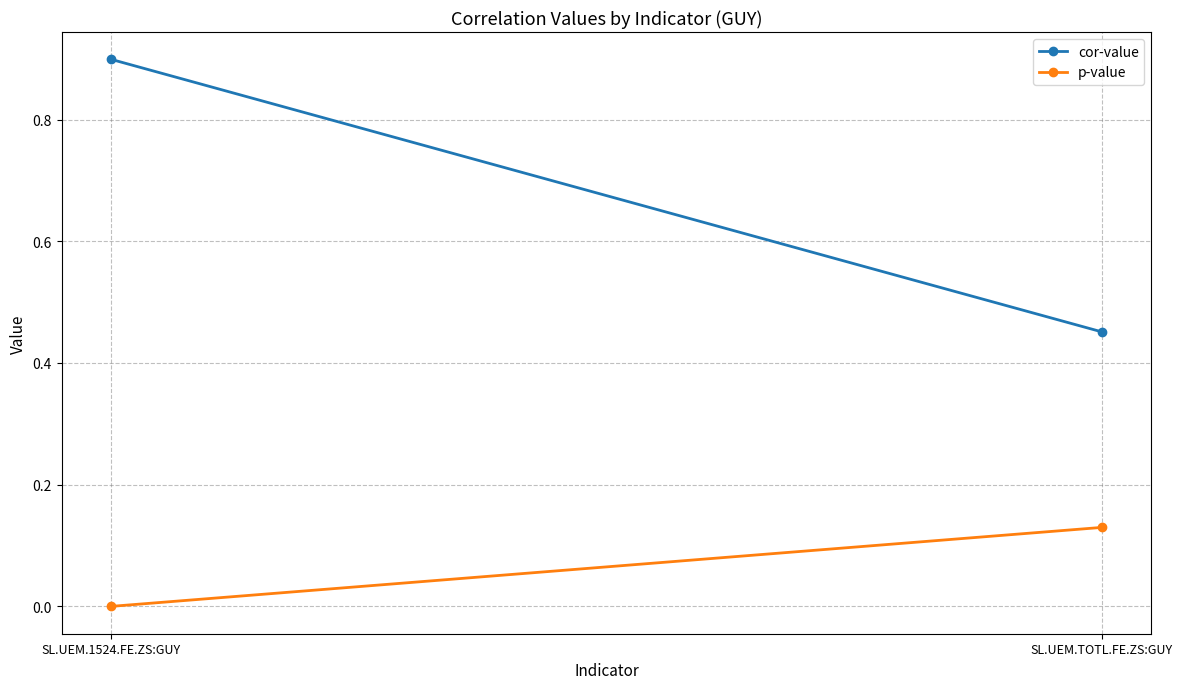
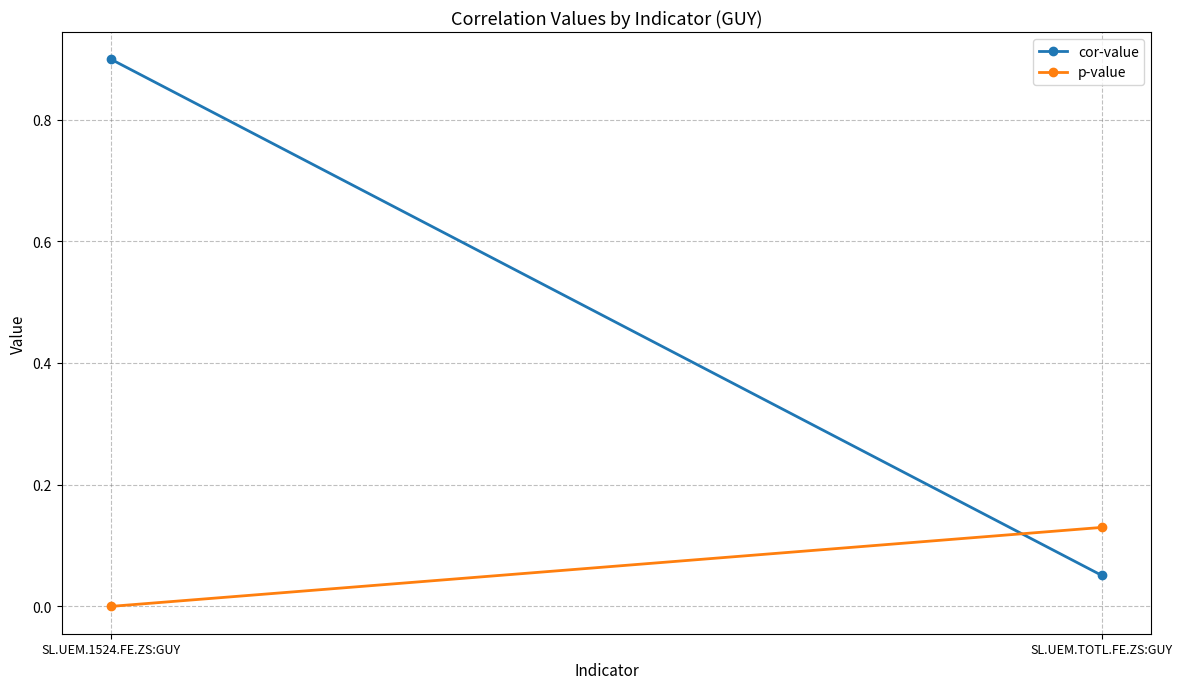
  {
    "cor-value": {
      "SL.UEM.1524.FE.ZS:GUY": 0.90,
-     "SL.UEM.TOTL.FE.ZS:GUY": 0.45
+     "SL.UEM.TOTL.FE.ZS:GUY": 0.05
    },
    "p-value": {
      "SL.UEM.1524.FE.ZS:GUY": 0.00,
      "SL.UEM.TOTL.FE.ZS:GUY": 0.13
    }
  }
